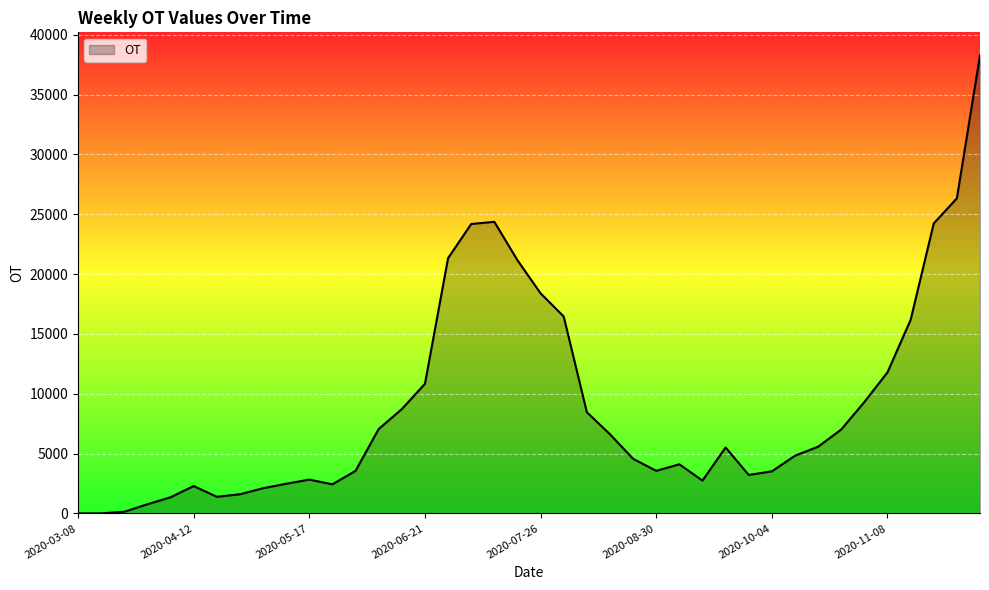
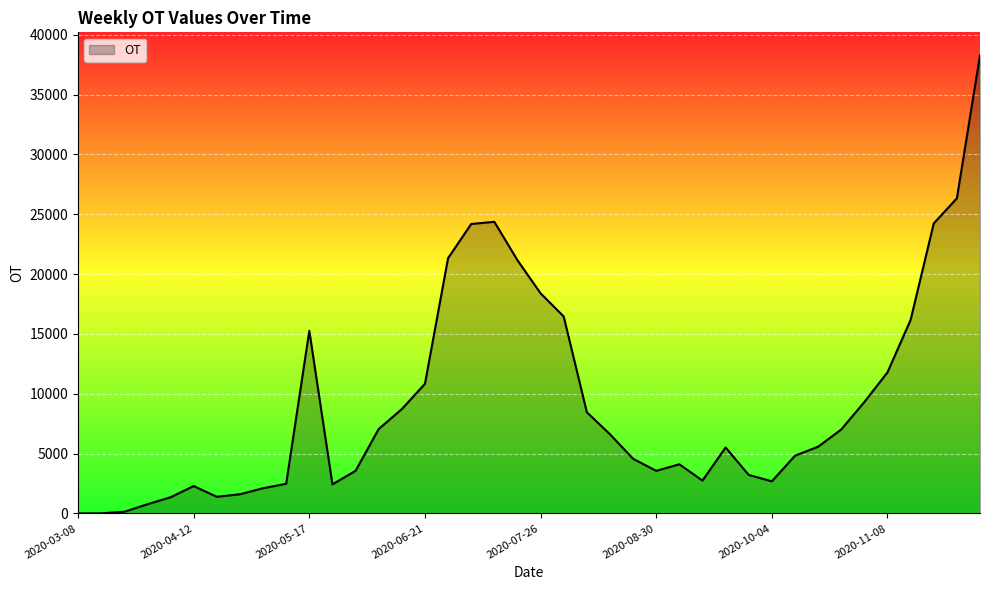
  {
    "2020-03-08": 0,
    "2020-04-12": 2300,
-   "2020-05-17": 2800,
+   "2020-05-17": 15300,
    "2020-06-21": 10800,
    "2020-07-26": 18400,
    "2020-08-30": 3600,
-   "2020-10-04": 3500,
+   "2020-10-04": 2700,
    "2020-11-08": 11800
  }
